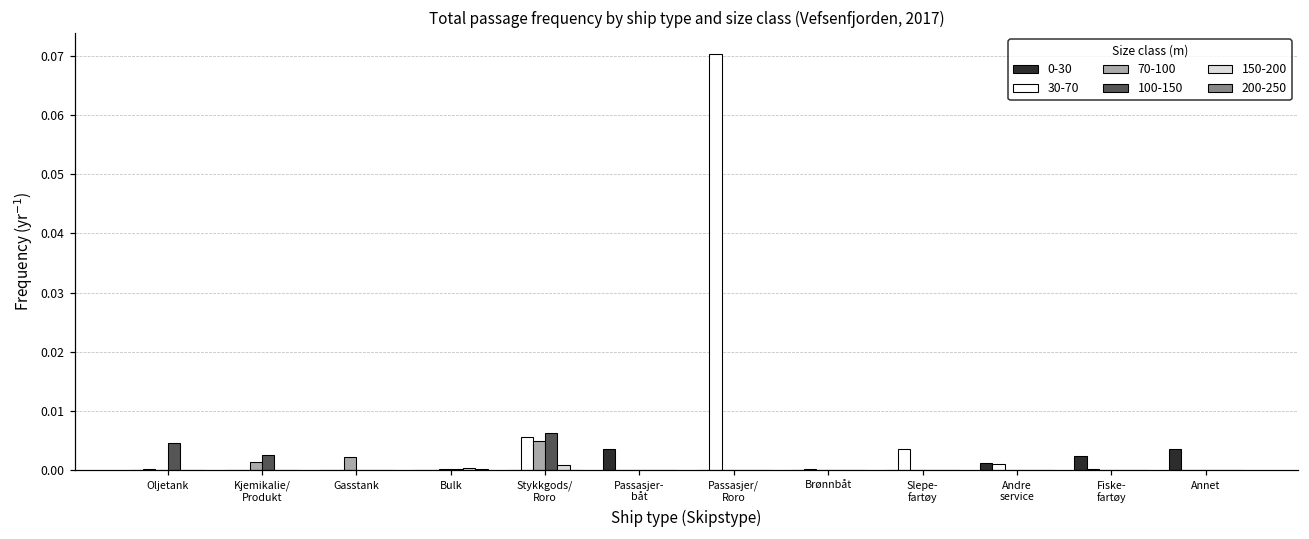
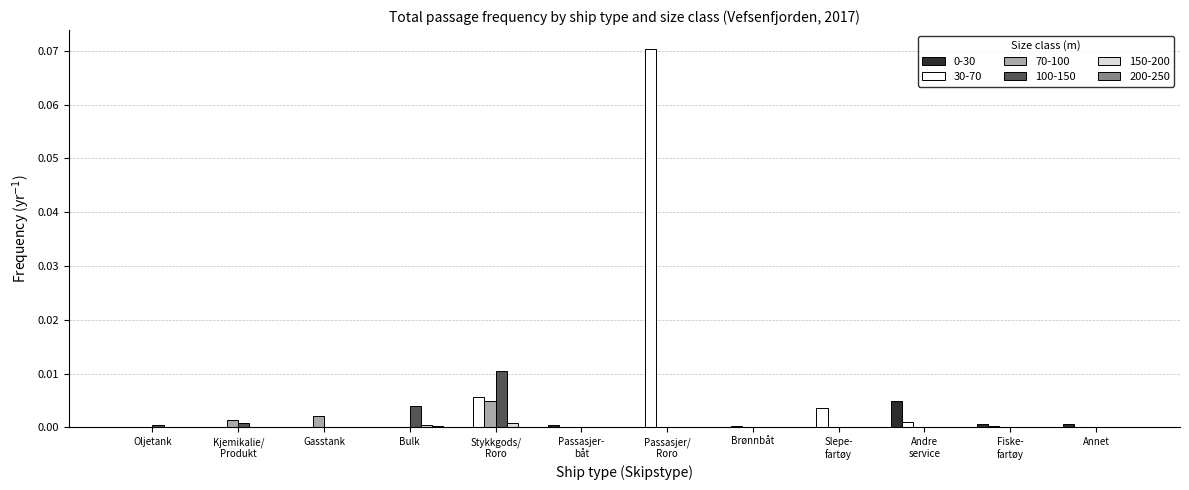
  {
    "0-30": {
      "Oljetank": 0.000,
      "Kjemikalie/ Produkt": 0.000,
      "Gasstank": 0.000,
      "Bulk": 0.000,
-     "Passasjer- båt": 0.004,
+     "Passasjer- båt": 0.000,
      "Passasjer/ Roro": 0.000,
      "Brønnbåt": 0.000,
-     "Andre service": 0.001,
-     "Fiske- fartøy": 0.002,
-     "Annet": 0.004
+     "Andre service": 0.005,
+     "Fiske- fartøy": 0.001,
+     "Annet": 0.001
    },
    "100-150": {
-     "Oljetank": 0.005,
-     "Kjemikalie/ Produkt": 0.003,
+     "Oljetank": 0.000,
+     "Kjemikalie/ Produkt": 0.001,
      "Gasstank": 0.000,
-     "Bulk": 0.000,
-     "Stykkgods/ Roro": 0.006,
+     "Bulk": 0.004,
+     "Stykkgods/ Roro": 0.010,
      "Passasjer- båt": 0.000,
      "Passasjer/ Roro": 0.000,
      "Brønnbåt": 0.000,
      "Slepe- fartøy": 0.000,
      "Andre service": 0.000,
      "Fiske- fartøy": 0.000,
      "Annet": 0.000
    }
  }
